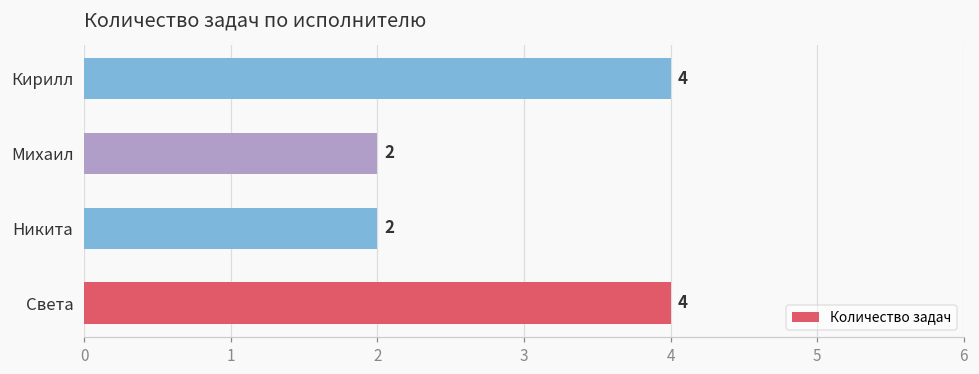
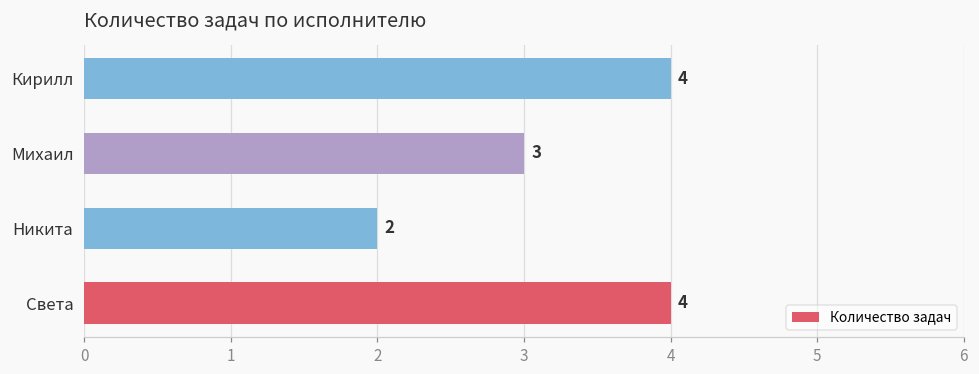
  {
    "Кирилл": 4,
-   "Михаил": 2,
+   "Михаил": 3,
    "Никита": 2,
    "Света": 4
  }
